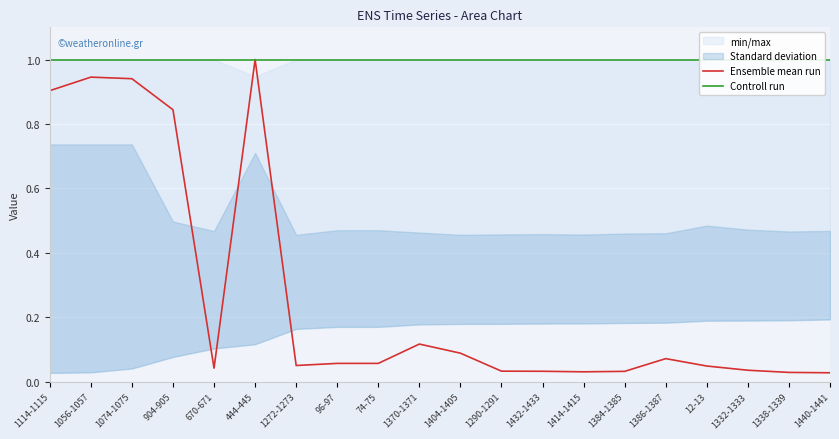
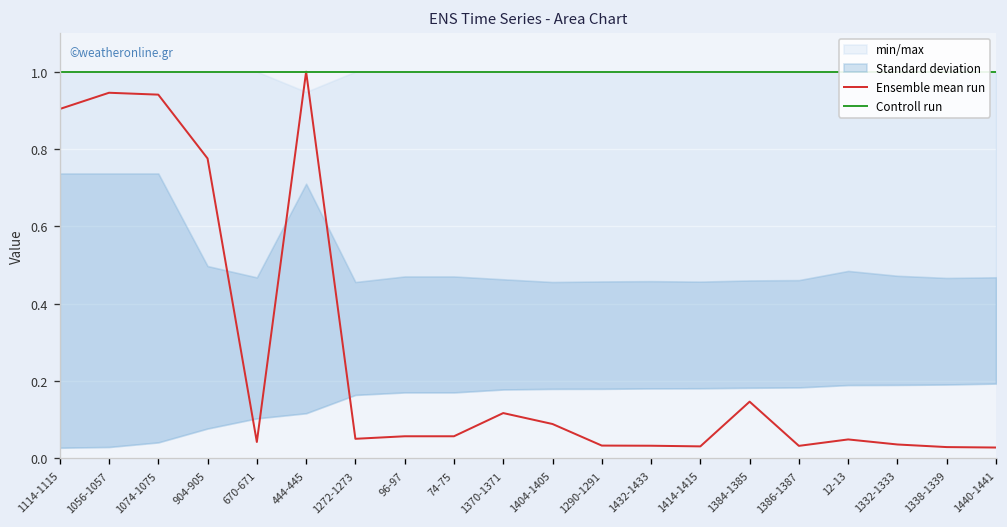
  {
    "Ensemble mean run": {
      "1114-1115": 0.90,
      "1056-1057": 0.95,
      "1074-1075": 0.94,
-     "904-905": 0.84,
+     "904-905": 0.78,
      "670-671": 0.04,
      "1272-1273": 0.05,
      "96-97": 0.06,
      "74-75": 0.06,
      "1370-1371": 0.12,
      "1404-1405": 0.09,
      "1290-1291": 0.03,
      "1432-1433": 0.03,
      "1414-1415": 0.03,
-     "1384-1385": 0.03,
-     "1386-1387": 0.07,
+     "1384-1385": 0.15,
+     "1386-1387": 0.03,
      "12-13": 0.05,
      "1332-1333": 0.04,
      "1338-1339": 0.03,
      "1440-1441": 0.03
    }
  }
